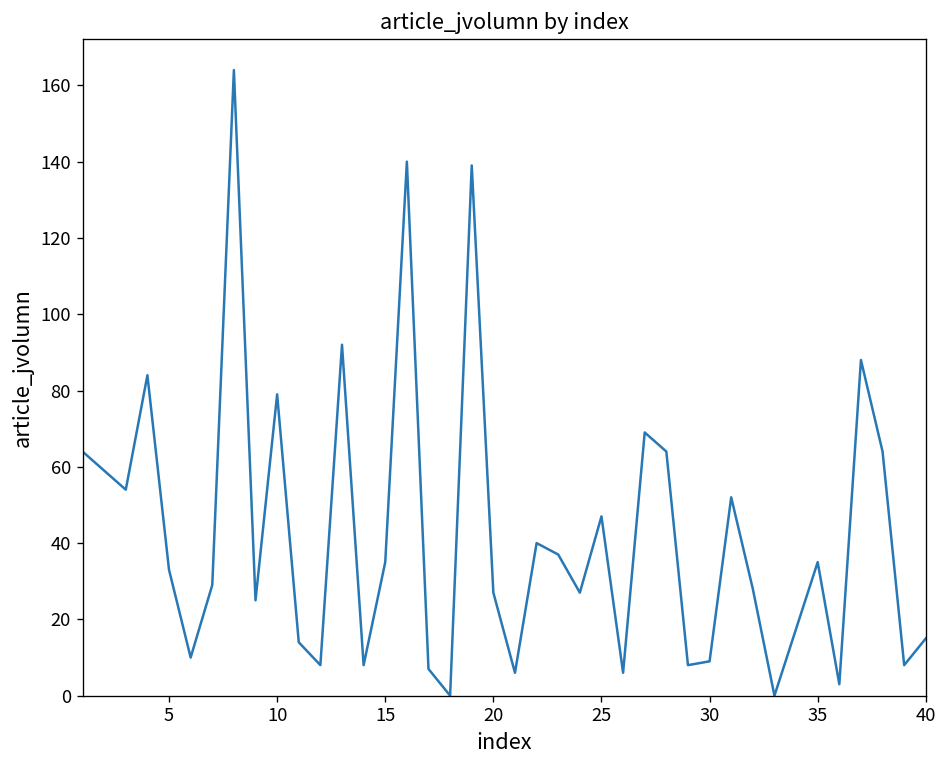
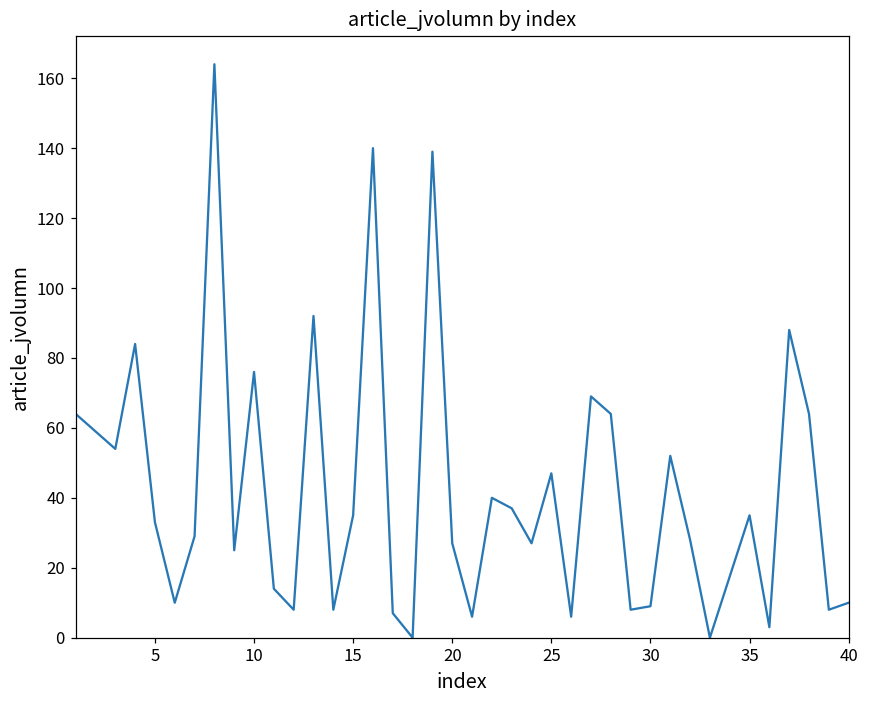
  {
    "5": 33,
-   "10": 79,
+   "10": 76,
    "15": 35,
    "20": 27,
    "25": 47,
    "30": 9,
    "35": 35,
-   "40": 15
+   "40": 10
  }
